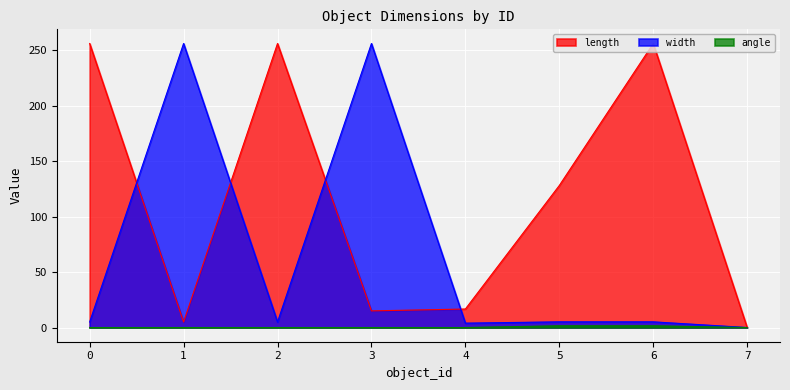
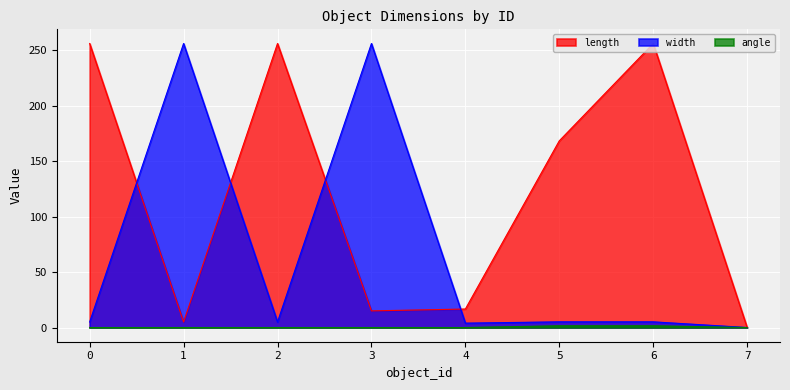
  {
    "length": {
      "0": 256,
      "1": 5,
      "2": 256,
      "3": 15,
      "4": 17,
-     "5": 128
+     "5": 168
    },
    "width": {
      "0": 5,
      "1": 256,
      "2": 5,
      "3": 256,
      "4": 4,
      "5": 5,
      "6": 5
    },
    "angle": {
      "0": 0,
      "1": 0,
      "2": 0,
      "3": 0,
      "4": 0,
      "5": 2,
      "6": 2
    }
  }
